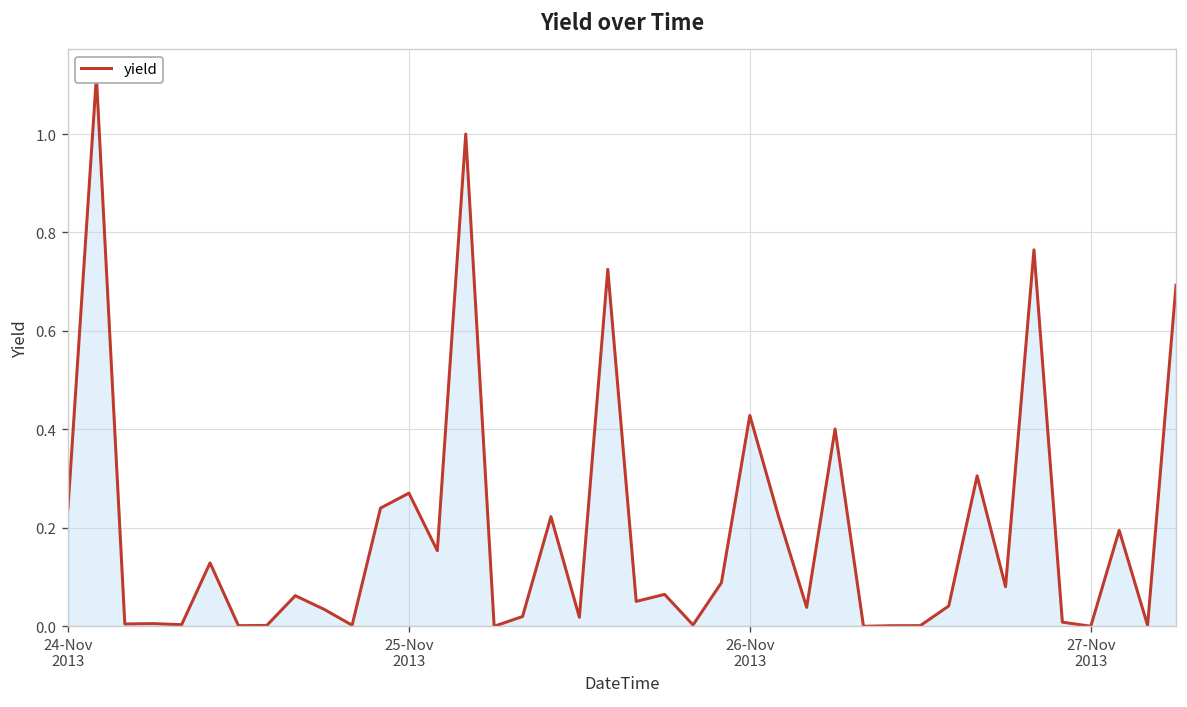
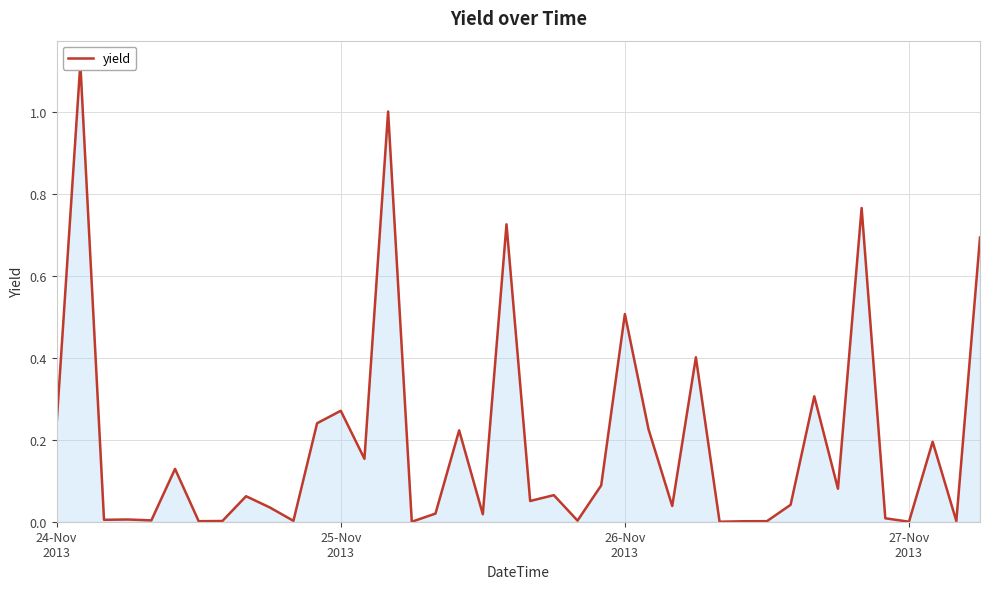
  {
    "24-Nov 2013": 0.24,
    "25-Nov 2013": 0.27,
-   "26-Nov 2013": 0.43,
+   "26-Nov 2013": 0.51,
    "27-Nov 2013": 0.00
  }
